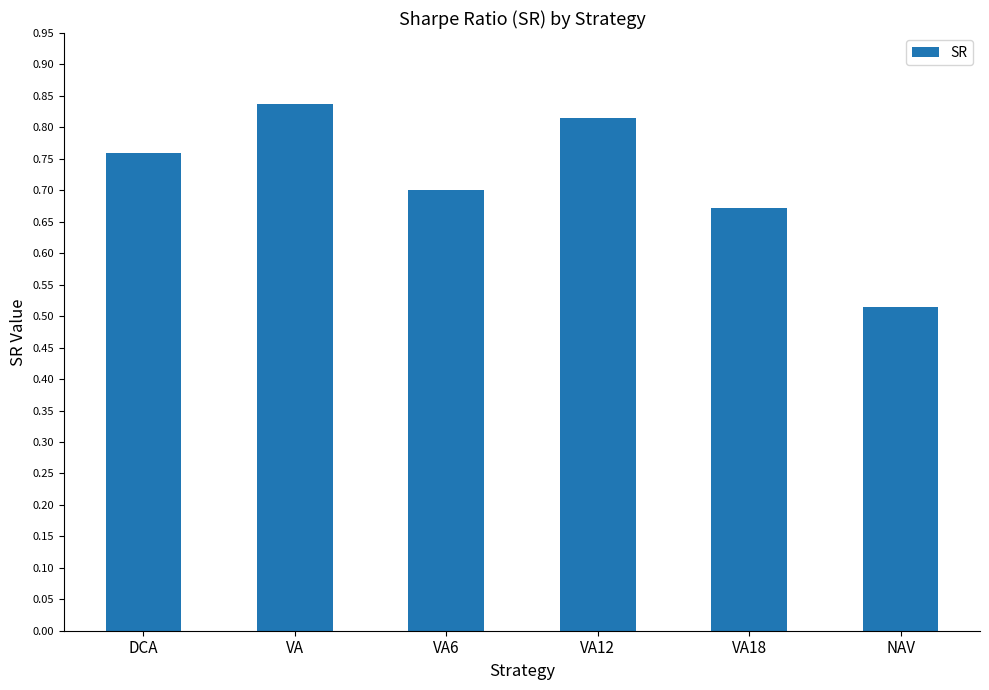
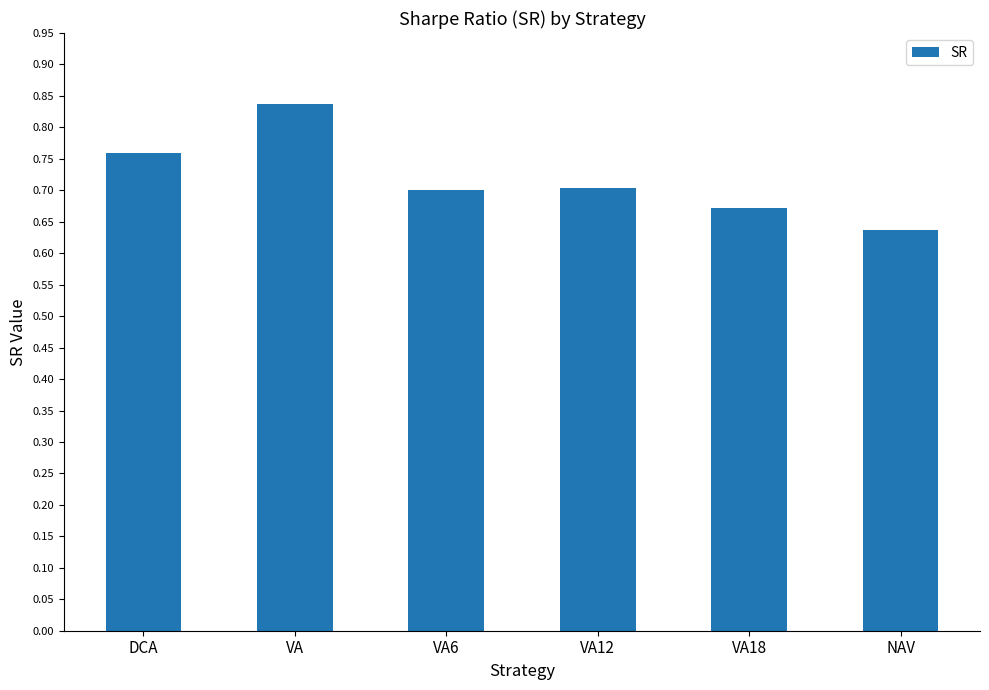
  {
    "DCA": 0.76,
    "VA": 0.84,
    "VA6": 0.70,
-   "VA12": 0.82,
+   "VA12": 0.70,
    "VA18": 0.67,
-   "NAV": 0.51
+   "NAV": 0.64
  }
